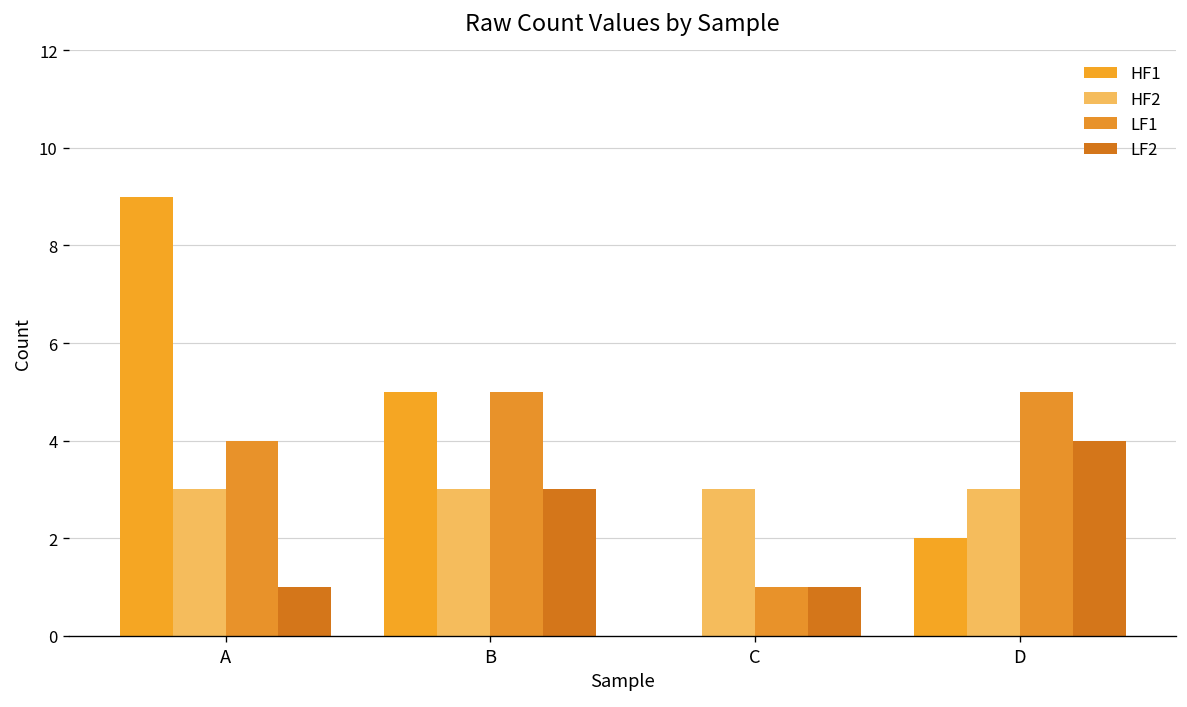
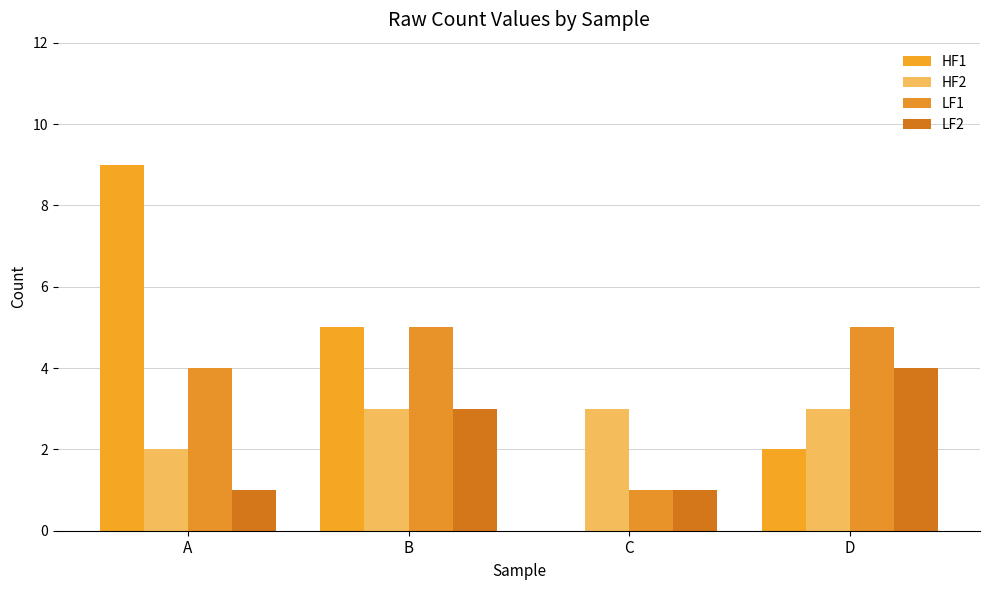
  {
    "HF2": {
-     "A": 3,
+     "A": 2,
      "B": 3,
      "C": 3,
      "D": 3
    }
  }
